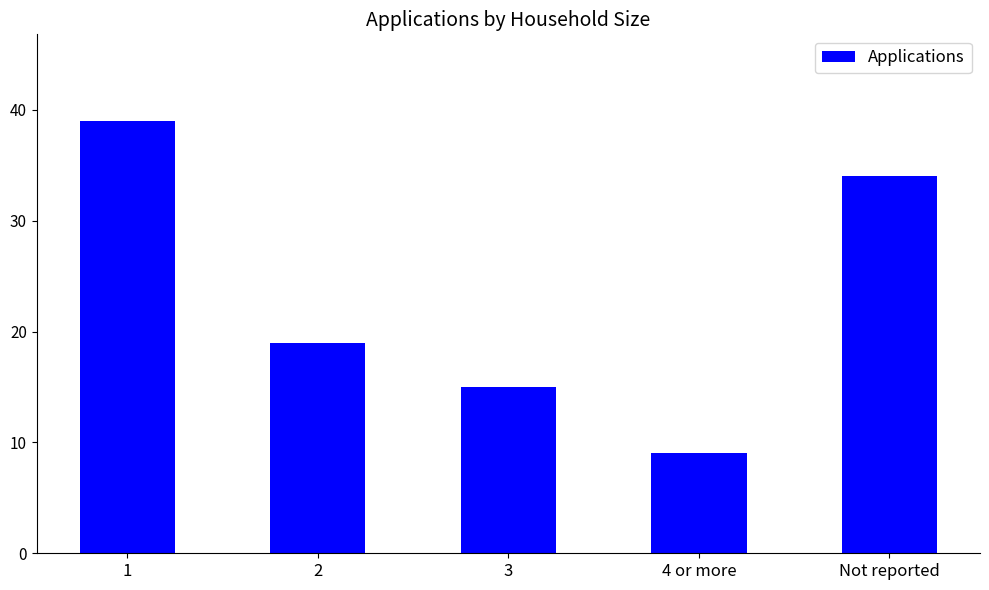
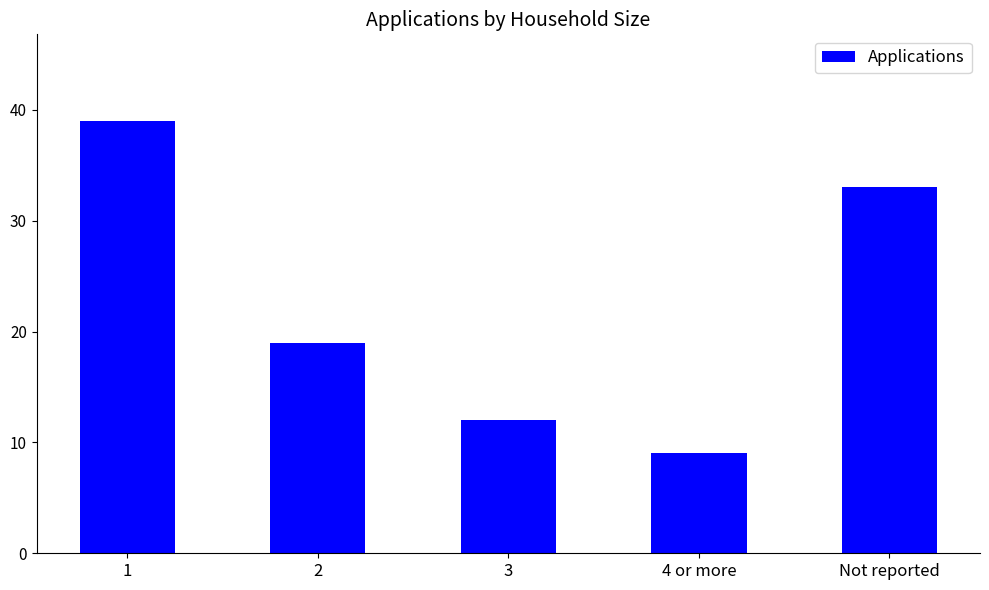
  {
    "1": 39,
    "2": 19,
-   "3": 15,
+   "3": 12,
    "4 or more": 9,
-   "Not reported": 34
+   "Not reported": 33
  }
